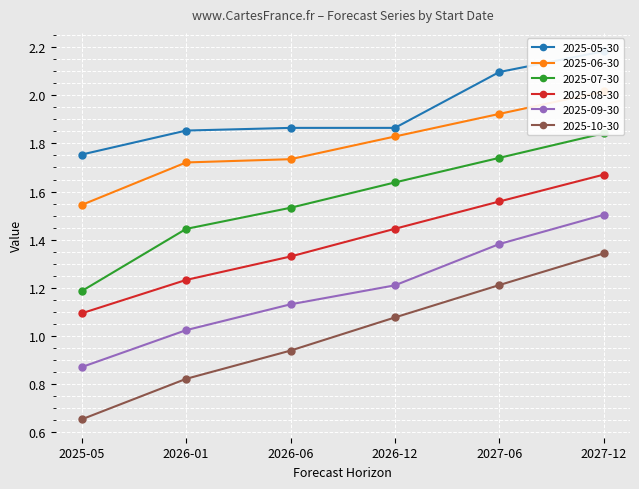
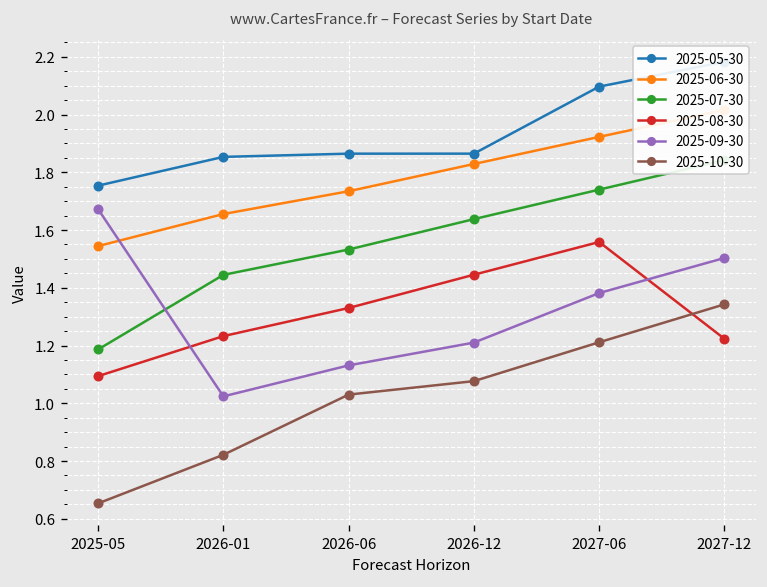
  {
    "2025-05-30": {
      "2025-05": 1.75,
      "2026-01": 1.85,
      "2026-06": 1.86,
      "2026-12": 1.86,
      "2027-06": 2.10
    },
    "2025-06-30": {
      "2025-05": 1.54,
-     "2026-01": 1.72,
+     "2026-01": 1.66,
      "2026-06": 1.73,
      "2026-12": 1.83,
      "2027-06": 1.92
    },
    "2025-07-30": {
      "2025-05": 1.19,
      "2026-01": 1.44,
      "2026-06": 1.53,
      "2026-12": 1.64,
      "2027-06": 1.74
    },
    "2025-08-30": {
      "2025-05": 1.09,
      "2026-01": 1.23,
      "2026-06": 1.33,
      "2026-12": 1.45,
      "2027-06": 1.56,
-     "2027-12": 1.67
+     "2027-12": 1.22
    },
    "2025-09-30": {
-     "2025-05": 0.87,
+     "2025-05": 1.67,
      "2026-01": 1.02,
      "2026-06": 1.13,
      "2026-12": 1.21,
      "2027-06": 1.38,
      "2027-12": 1.50
    },
    "2025-10-30": {
      "2025-05": 0.65,
      "2026-01": 0.82,
-     "2026-06": 0.94,
+     "2026-06": 1.03,
      "2026-12": 1.08,
      "2027-06": 1.21,
      "2027-12": 1.34
    }
  }
